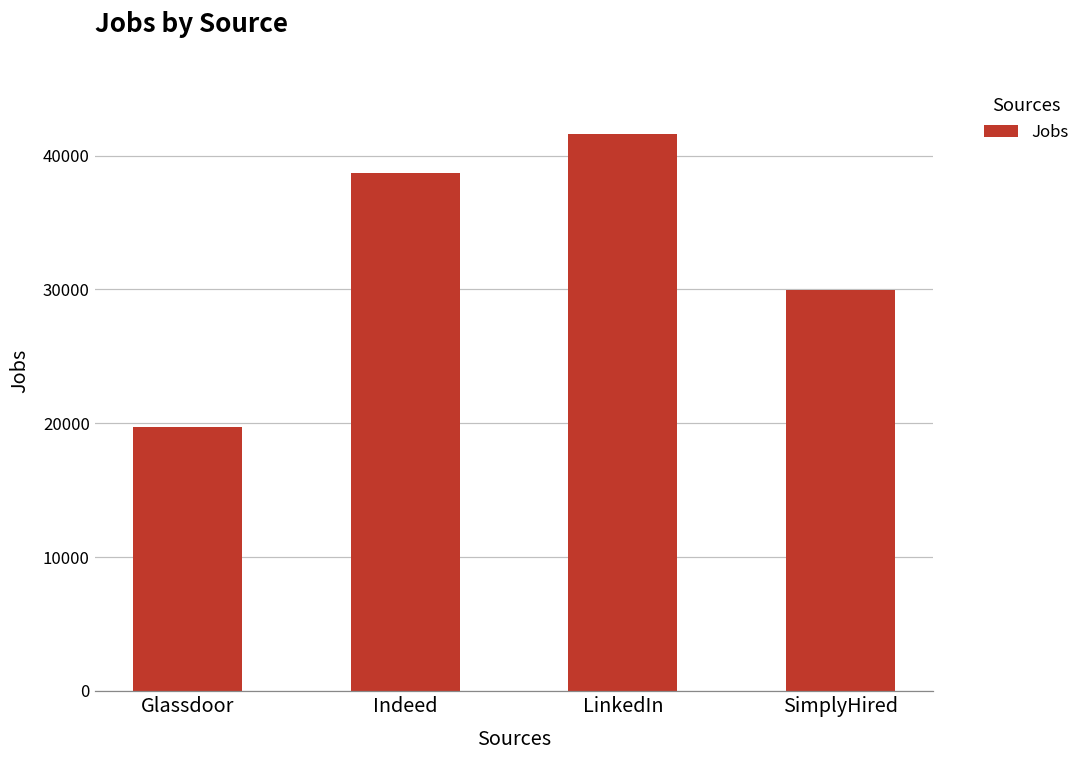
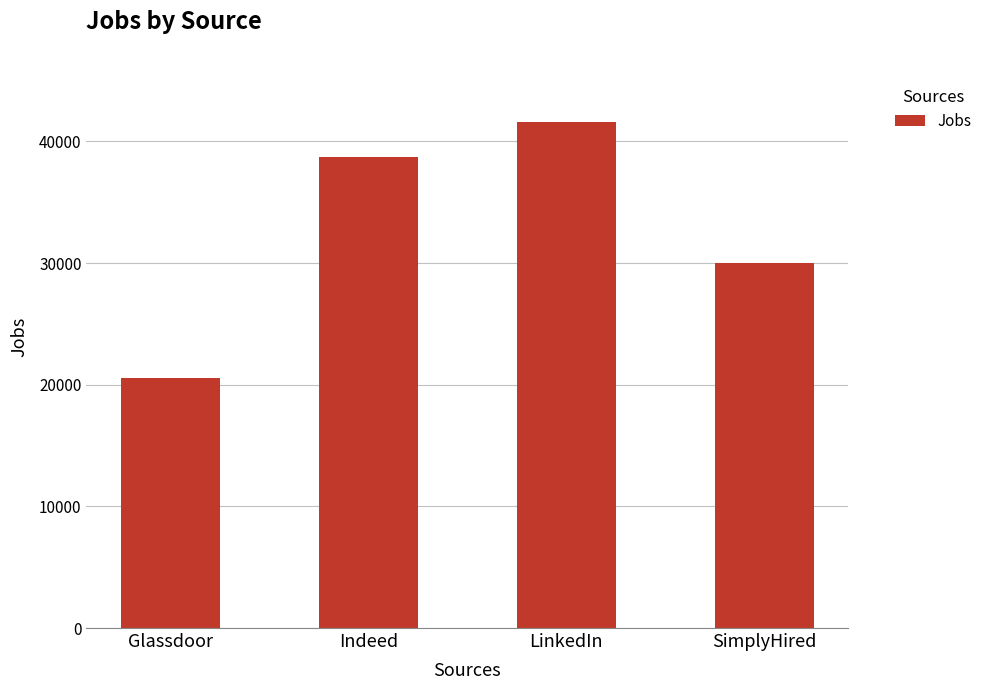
  {
-   "Glassdoor": 19700,
+   "Glassdoor": 20600,
    "Indeed": 38700,
    "LinkedIn": 41600,
    "SimplyHired": 30000
  }
